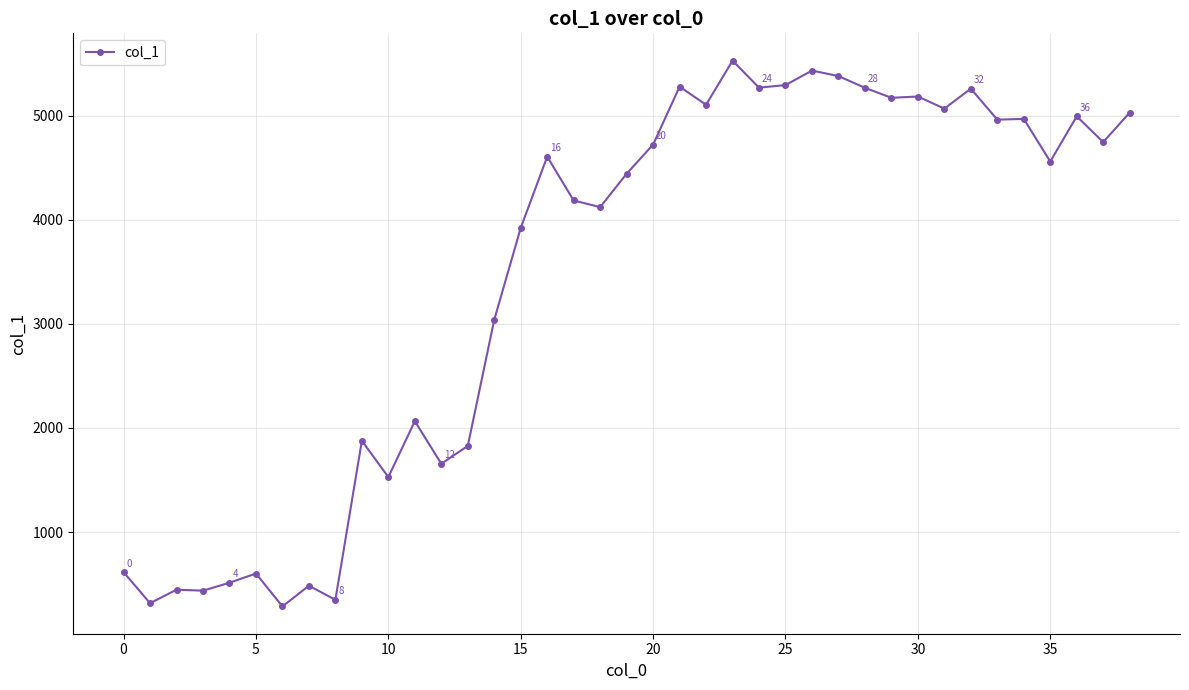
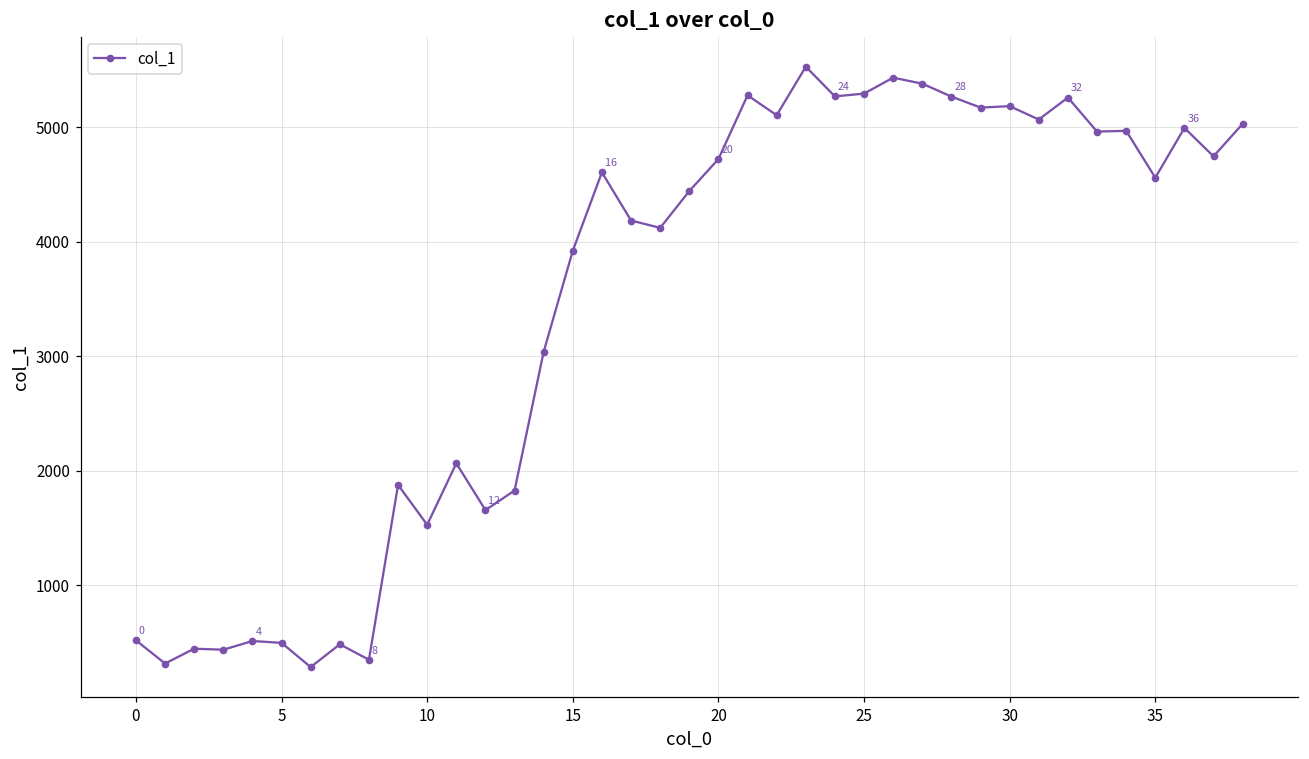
  {
-   "0": 610,
-   "5": 600,
+   "0": 520,
+   "5": 500,
    "10": 1530,
    "15": 3920,
    "25": 5290,
    "30": 5180,
    "35": 4560
  }
